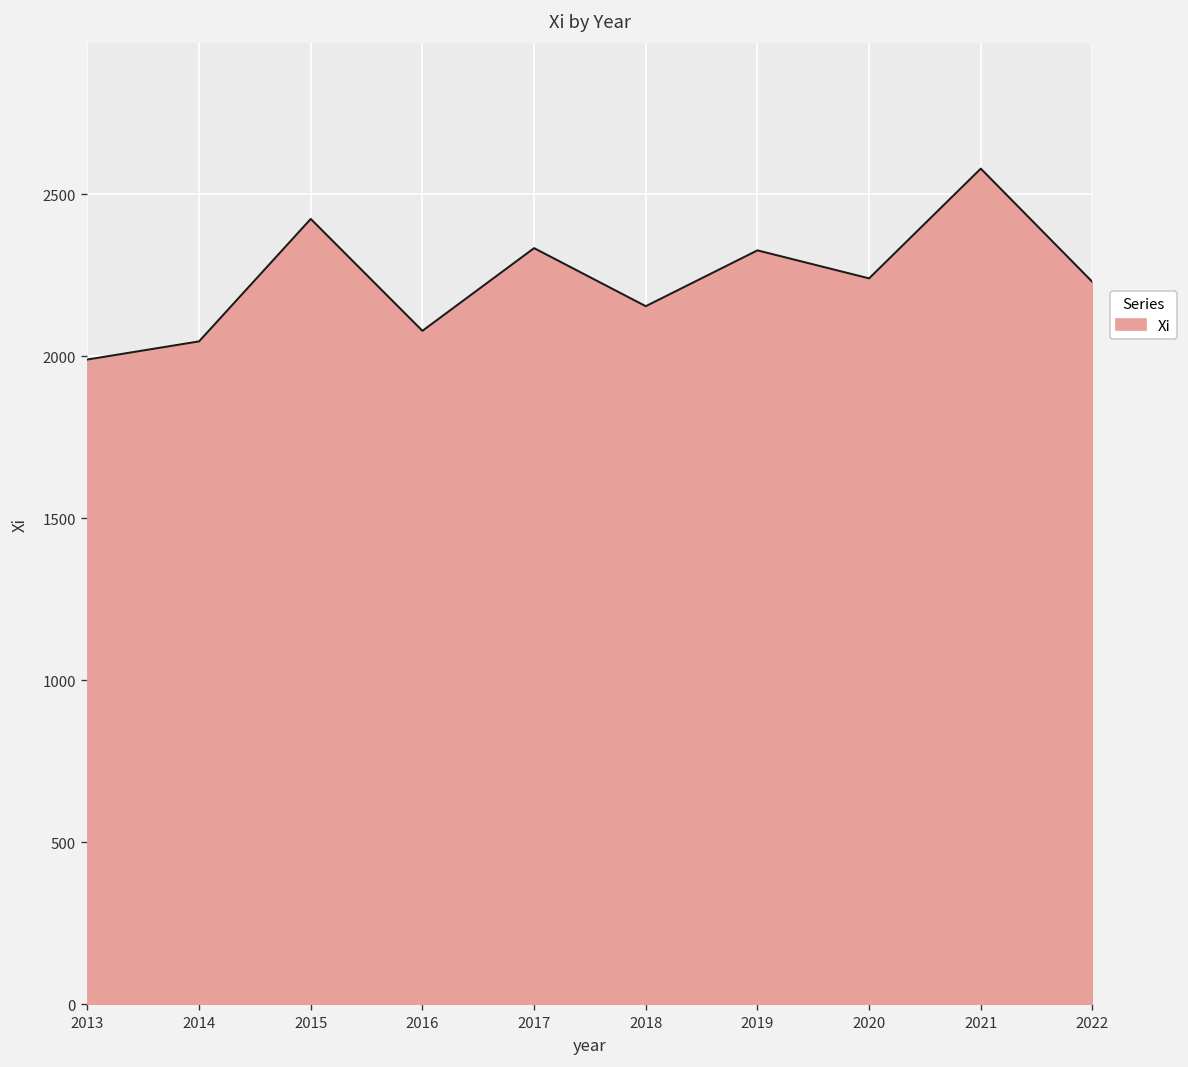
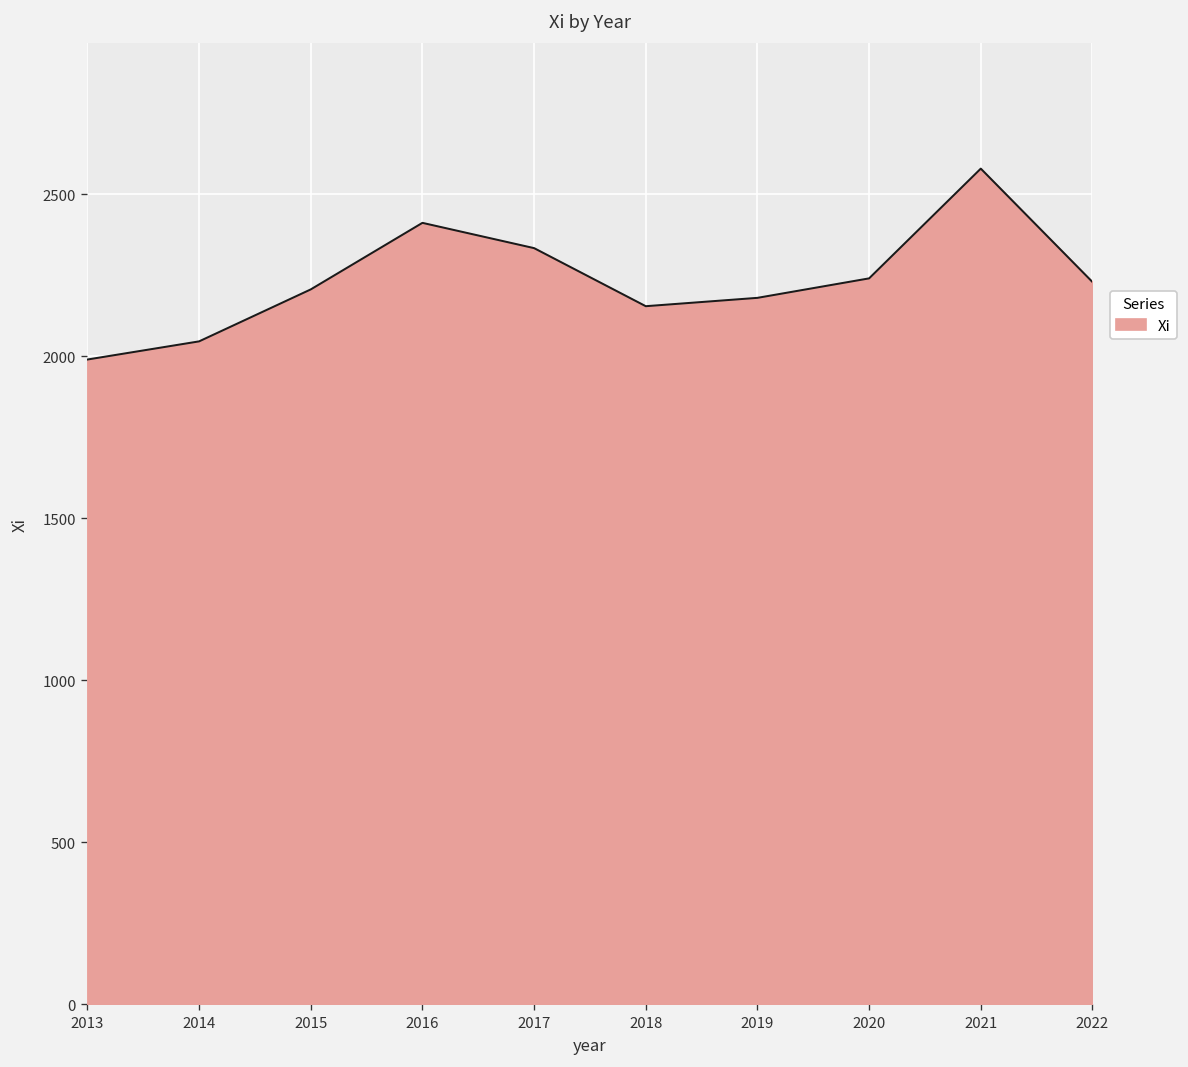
  {
    "2013": 1990,
    "2014": 2050,
-   "2015": 2420,
-   "2016": 2080,
+   "2015": 2210,
+   "2016": 2410,
    "2017": 2330,
    "2018": 2150,
-   "2019": 2330,
+   "2019": 2180,
    "2020": 2240,
    "2021": 2580,
    "2022": 2230
  }
